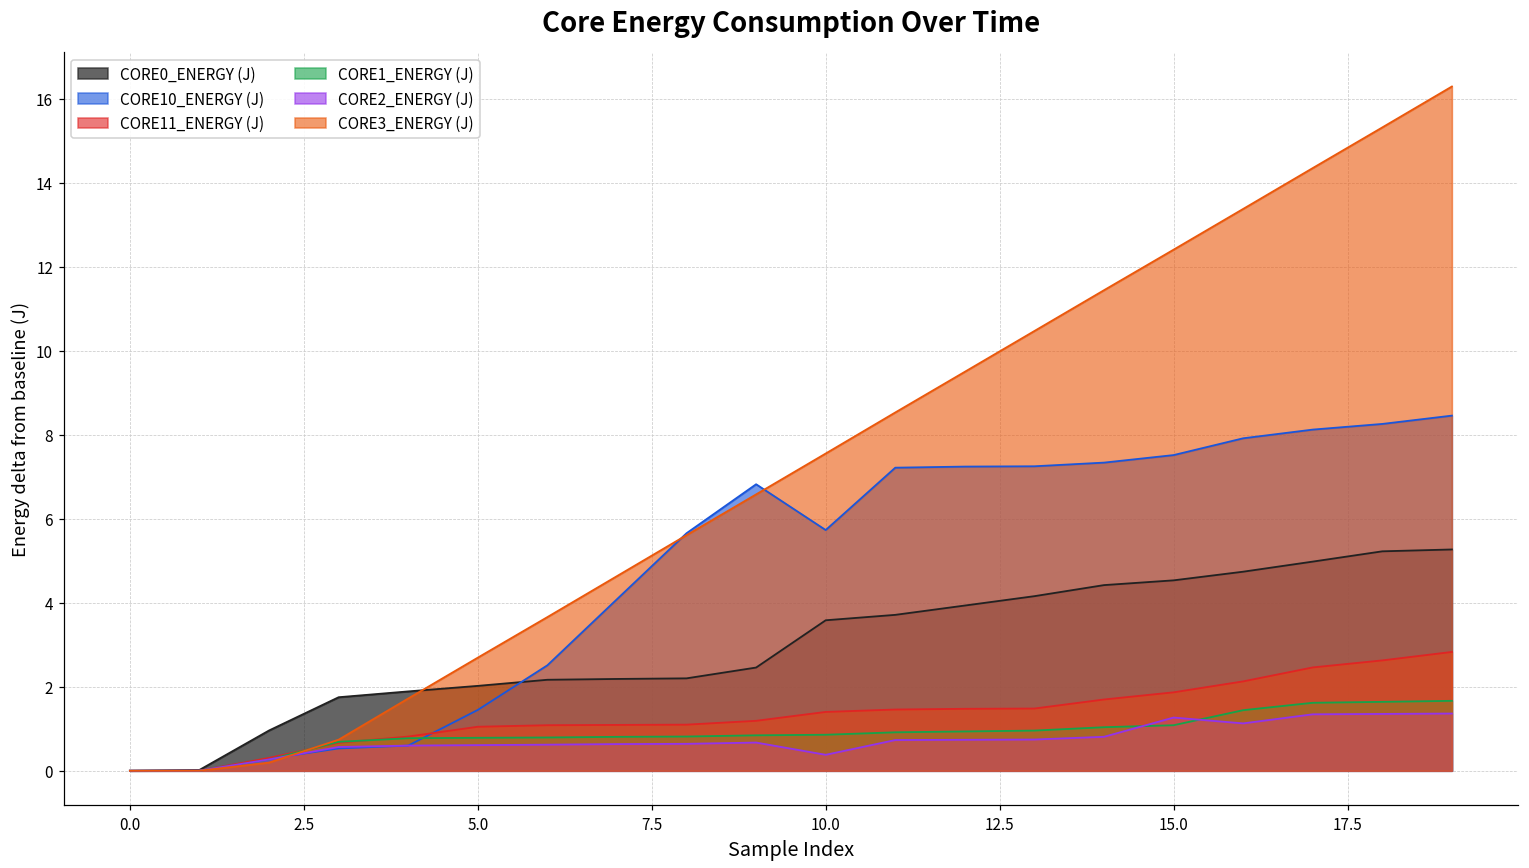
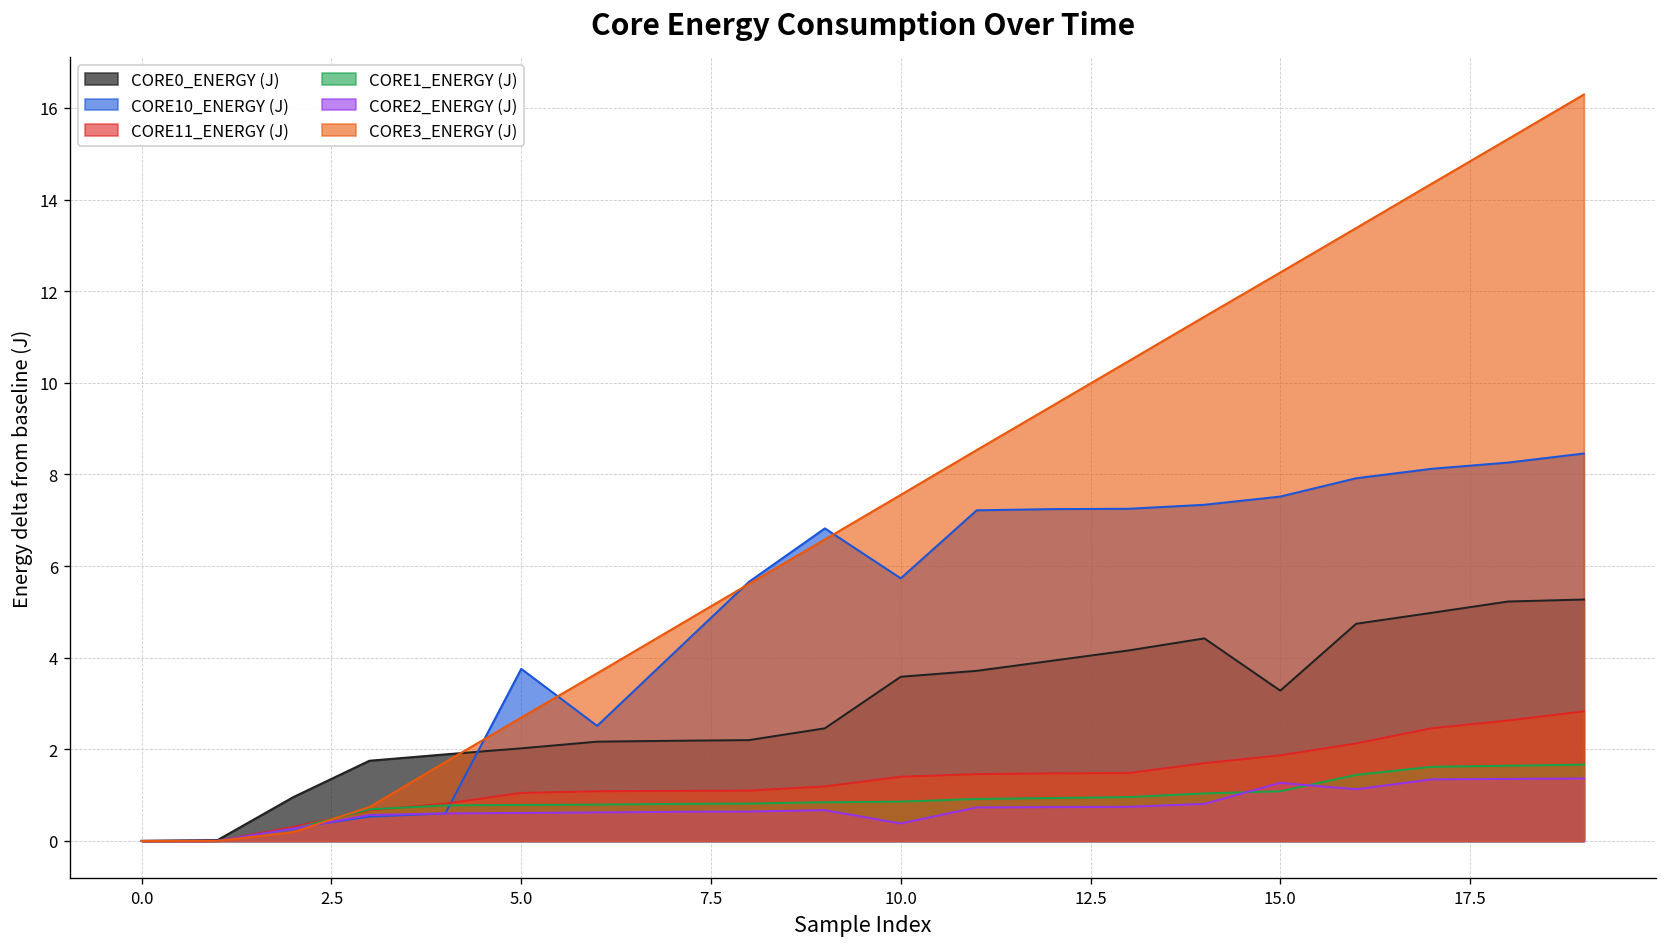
  {
    "CORE0_ENERGY (J)": {
      "5.0": 2.0,
      "10.0": 3.6,
-     "15.0": 4.5
+     "15.0": 3.3
    },
    "CORE10_ENERGY (J)": {
-     "5.0": 1.4,
+     "5.0": 3.8,
      "10.0": 5.7,
      "15.0": 7.5
    },
    "CORE1_ENERGY (J)": {
      "5.0": 0.8,
      "10.0": 0.9,
      "15.0": 1.1
    },
    "CORE2_ENERGY (J)": {
      "5.0": 0.6,
      "10.0": 0.4,
      "15.0": 1.3
    }
  }
